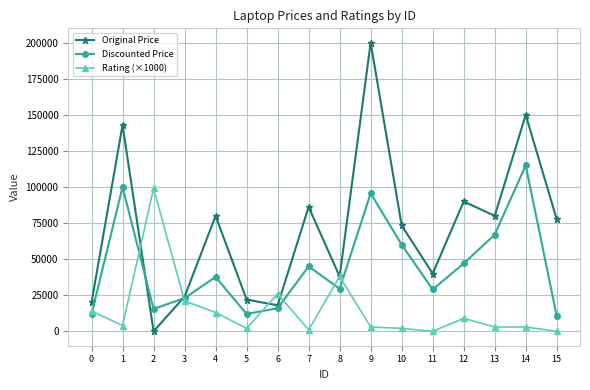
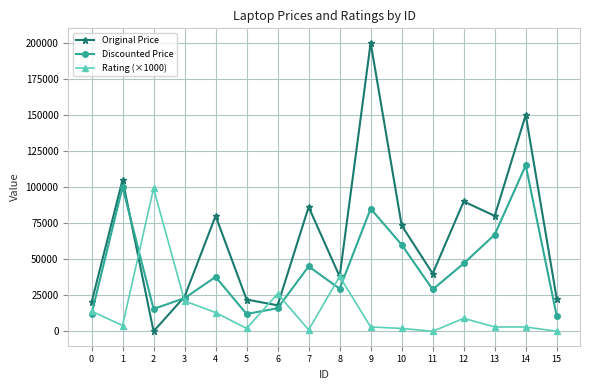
  {
    "Original Price": {
      "0": 20000,
-     "1": 143000,
+     "1": 105000,
      "2": 0,
      "4": 80000,
      "5": 22000,
      "6": 18000,
      "7": 86000,
      "9": 200000,
      "10": 73000,
      "11": 40000,
      "12": 90000,
      "13": 80000,
      "14": 150000,
-     "15": 78000
+     "15": 23000
    },
    "Discounted Price": {
      "0": 12000,
      "1": 100000,
      "2": 16000,
      "4": 38000,
      "5": 12000,
      "6": 16000,
      "7": 45000,
      "8": 29000,
-     "9": 96000,
+     "9": 85000,
      "10": 60000,
      "11": 29000,
      "12": 47000,
      "13": 67000,
      "14": 115000,
      "15": 10000
    },
    "Rating (×1000)": {
      "0": 14000,
      "1": 4000,
      "2": 99000,
      "3": 21000,
      "4": 13000,
      "5": 2000,
      "6": 26000,
      "7": 1000,
      "9": 3000,
      "10": 2000,
      "11": 0,
      "12": 9000,
      "13": 3000,
      "14": 3000,
      "15": 0
    }
  }
